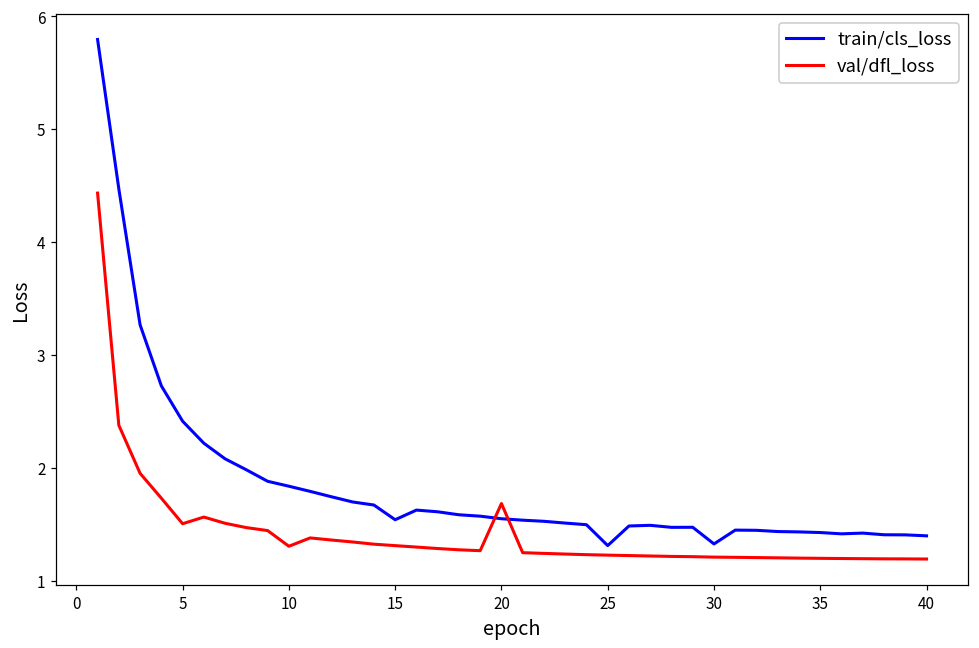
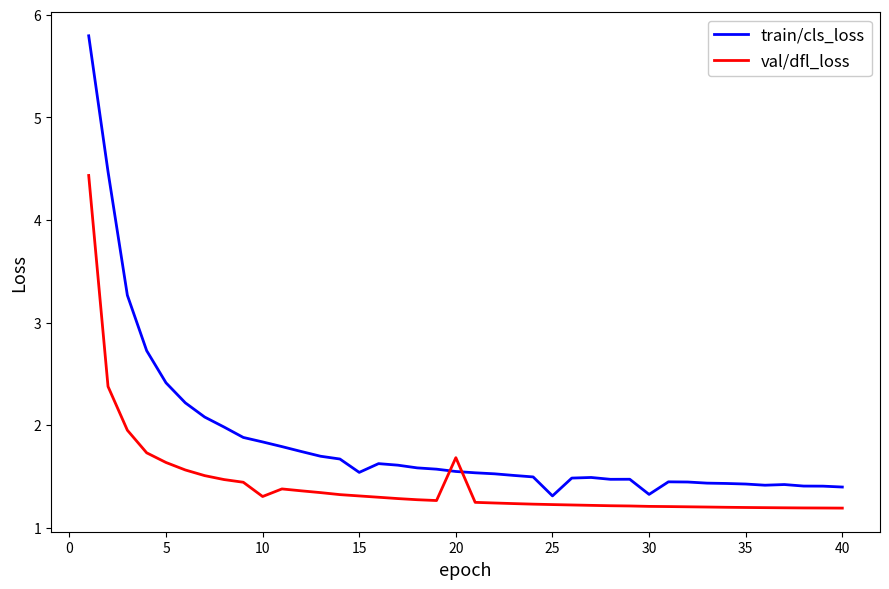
  {
    "train/cls_loss": {
      "5": 2.41,
      "10": 1.84,
      "15": 1.54,
      "20": 1.55,
      "25": 1.31,
      "30": 1.33,
      "35": 1.43,
      "40": 1.40
    },
    "val/dfl_loss": {
-     "5": 1.51,
+     "5": 1.64,
      "10": 1.31,
      "15": 1.31,
      "20": 1.68,
      "25": 1.23,
      "30": 1.21,
      "35": 1.20,
      "40": 1.19
    }
  }
